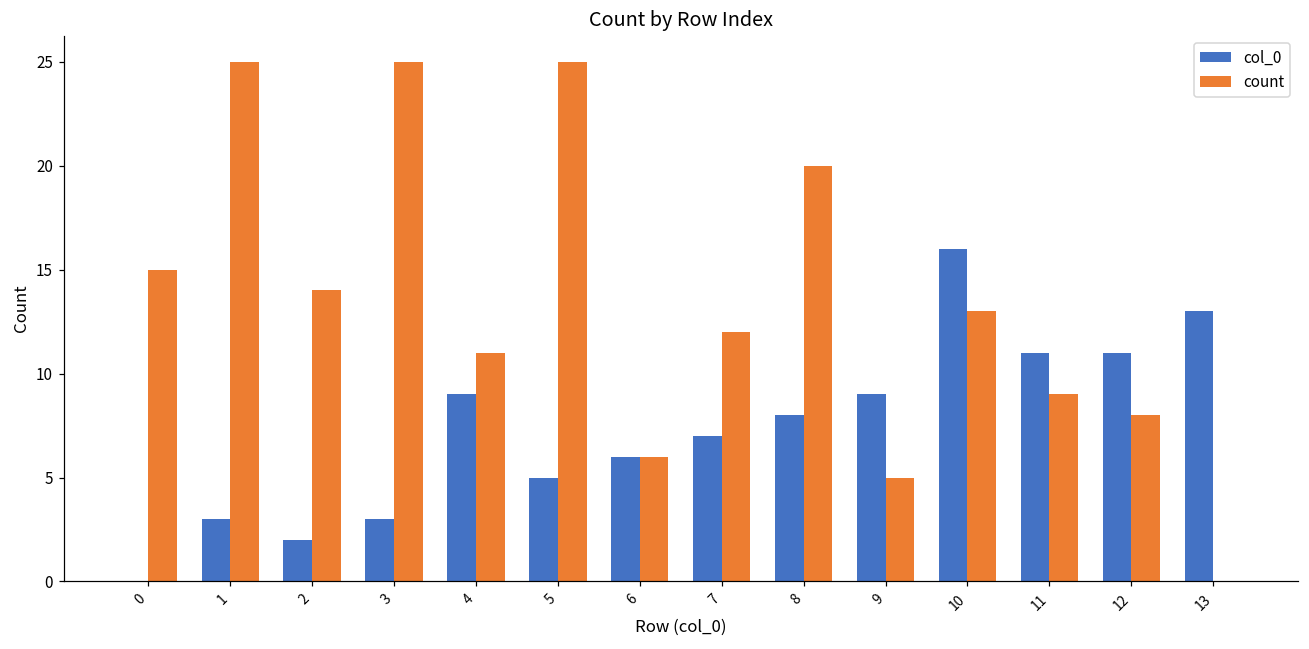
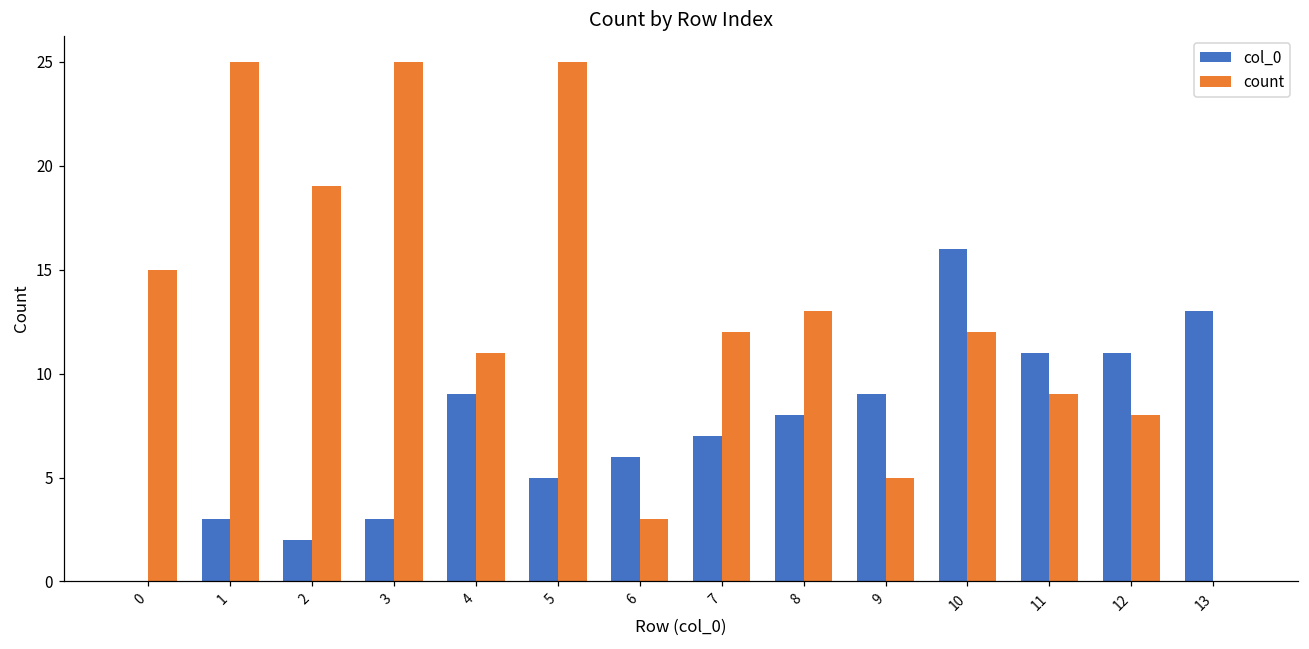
  {
    "col_0": {
      "0": 0,
      "1": 3,
      "2": 2,
      "3": 3,
      "4": 9,
      "5": 5,
      "6": 6,
      "7": 7,
      "8": 8,
      "9": 9,
      "10": 16,
      "11": 11,
      "12": 11,
      "13": 13
    },
    "count": {
      "0": 15,
      "1": 25,
-     "2": 14,
+     "2": 19,
      "3": 25,
      "4": 11,
      "5": 25,
-     "6": 6,
+     "6": 3,
      "7": 12,
-     "8": 20,
+     "8": 13,
      "9": 5,
-     "10": 13,
+     "10": 12,
      "11": 9,
      "12": 8,
      "13": 0
    }
  }
